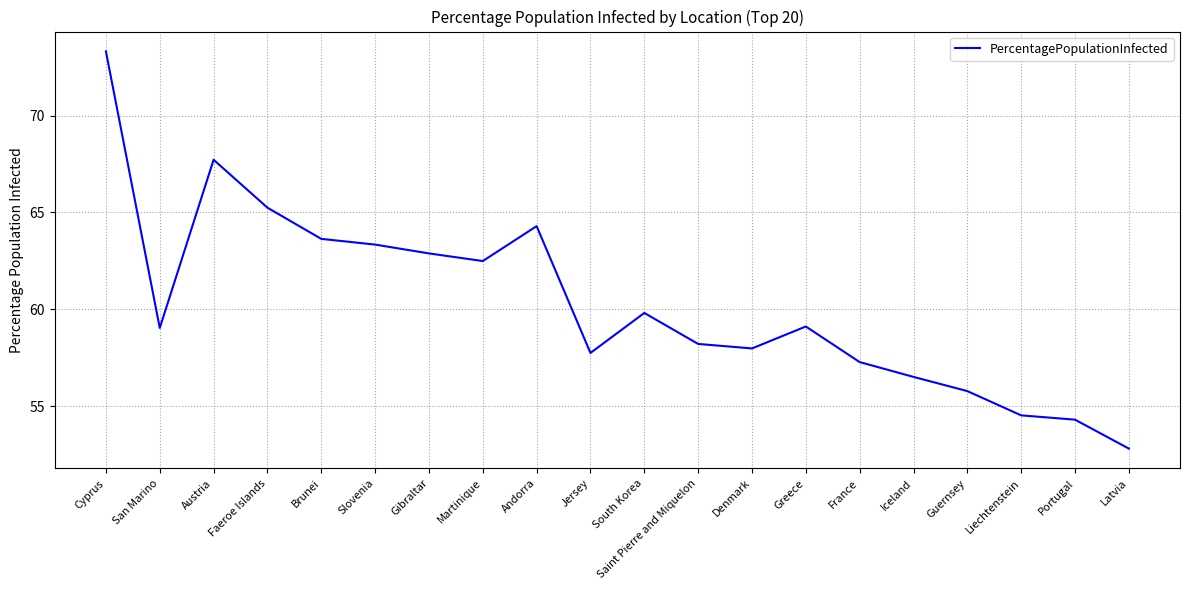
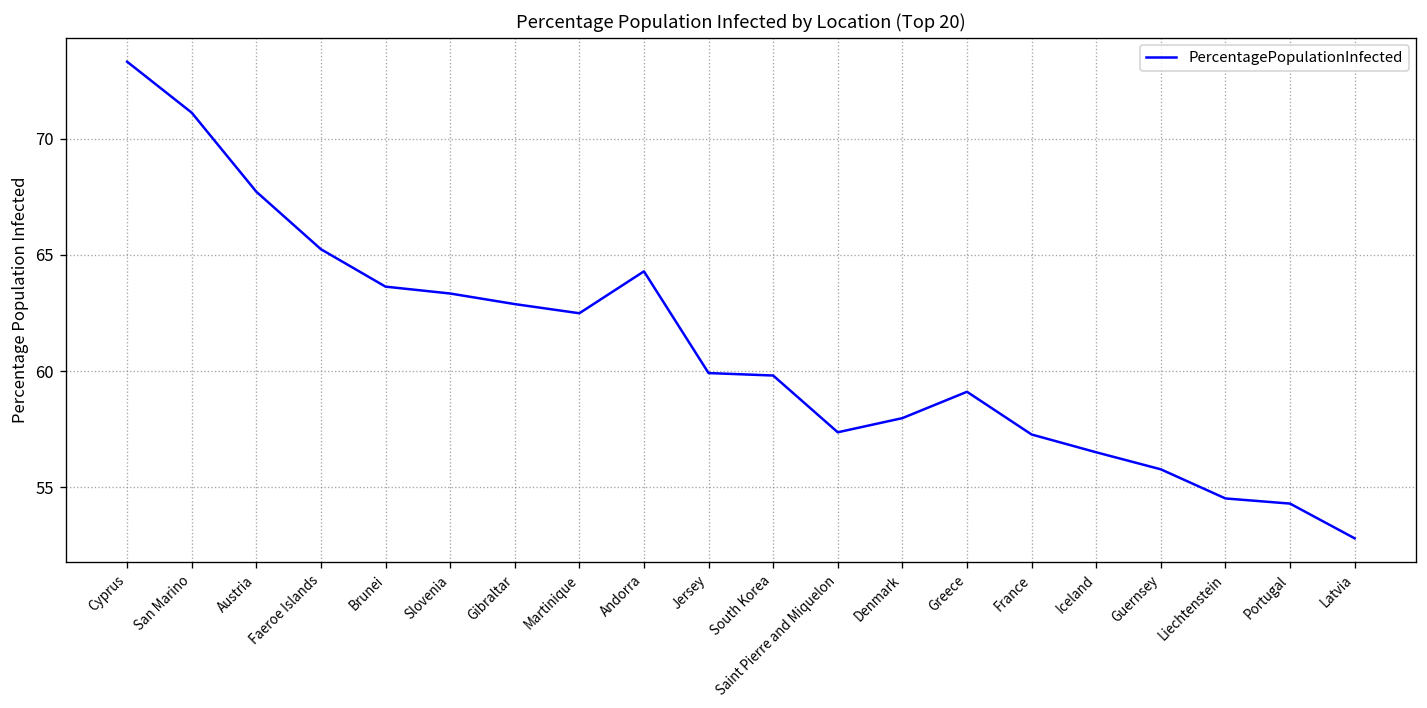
  {
    "Cyprus": 73.3,
-   "San Marino": 59.0,
+   "San Marino": 71.1,
    "Austria": 67.7,
    "Faeroe Islands": 65.2,
    "Brunei": 63.6,
    "Slovenia": 63.3,
    "Gibraltar": 62.9,
    "Martinique": 62.5,
    "Andorra": 64.3,
-   "Jersey": 57.8,
+   "Jersey": 59.9,
    "South Korea": 59.8,
-   "Saint Pierre and Miquelon": 58.2,
+   "Saint Pierre and Miquelon": 57.4,
    "Denmark": 58.0,
    "Greece": 59.1,
    "France": 57.3,
    "Iceland": 56.5,
    "Guernsey": 55.8,
    "Liechtenstein": 54.5,
    "Portugal": 54.3,
    "Latvia": 52.8
  }
